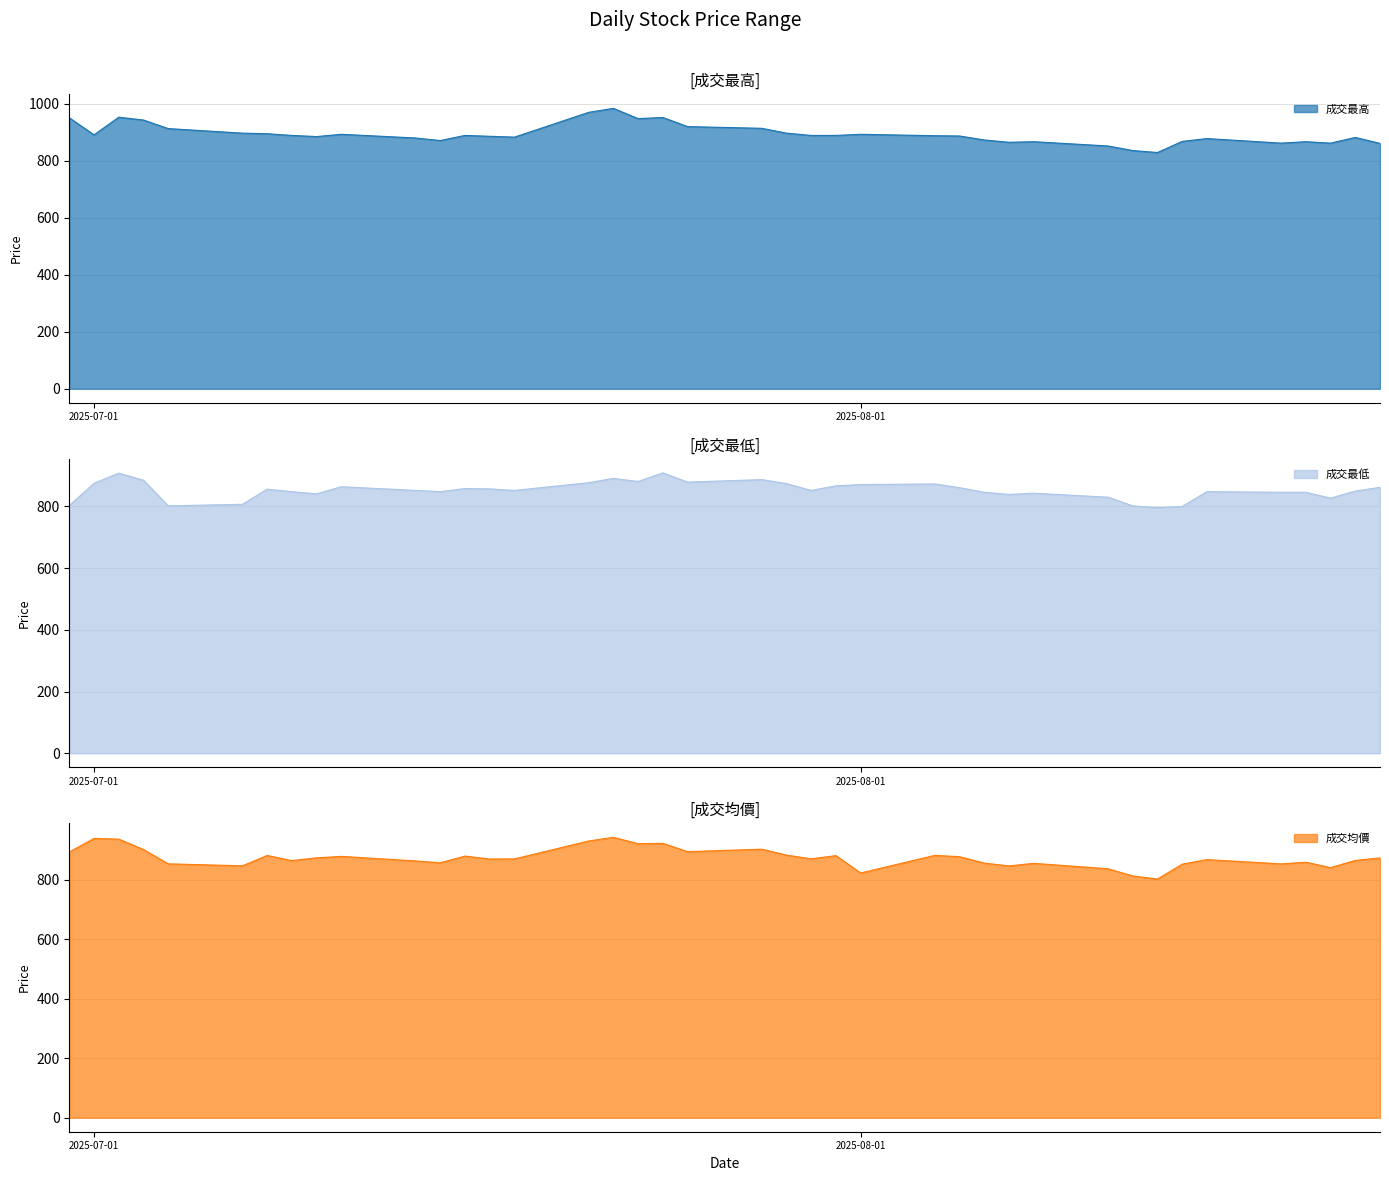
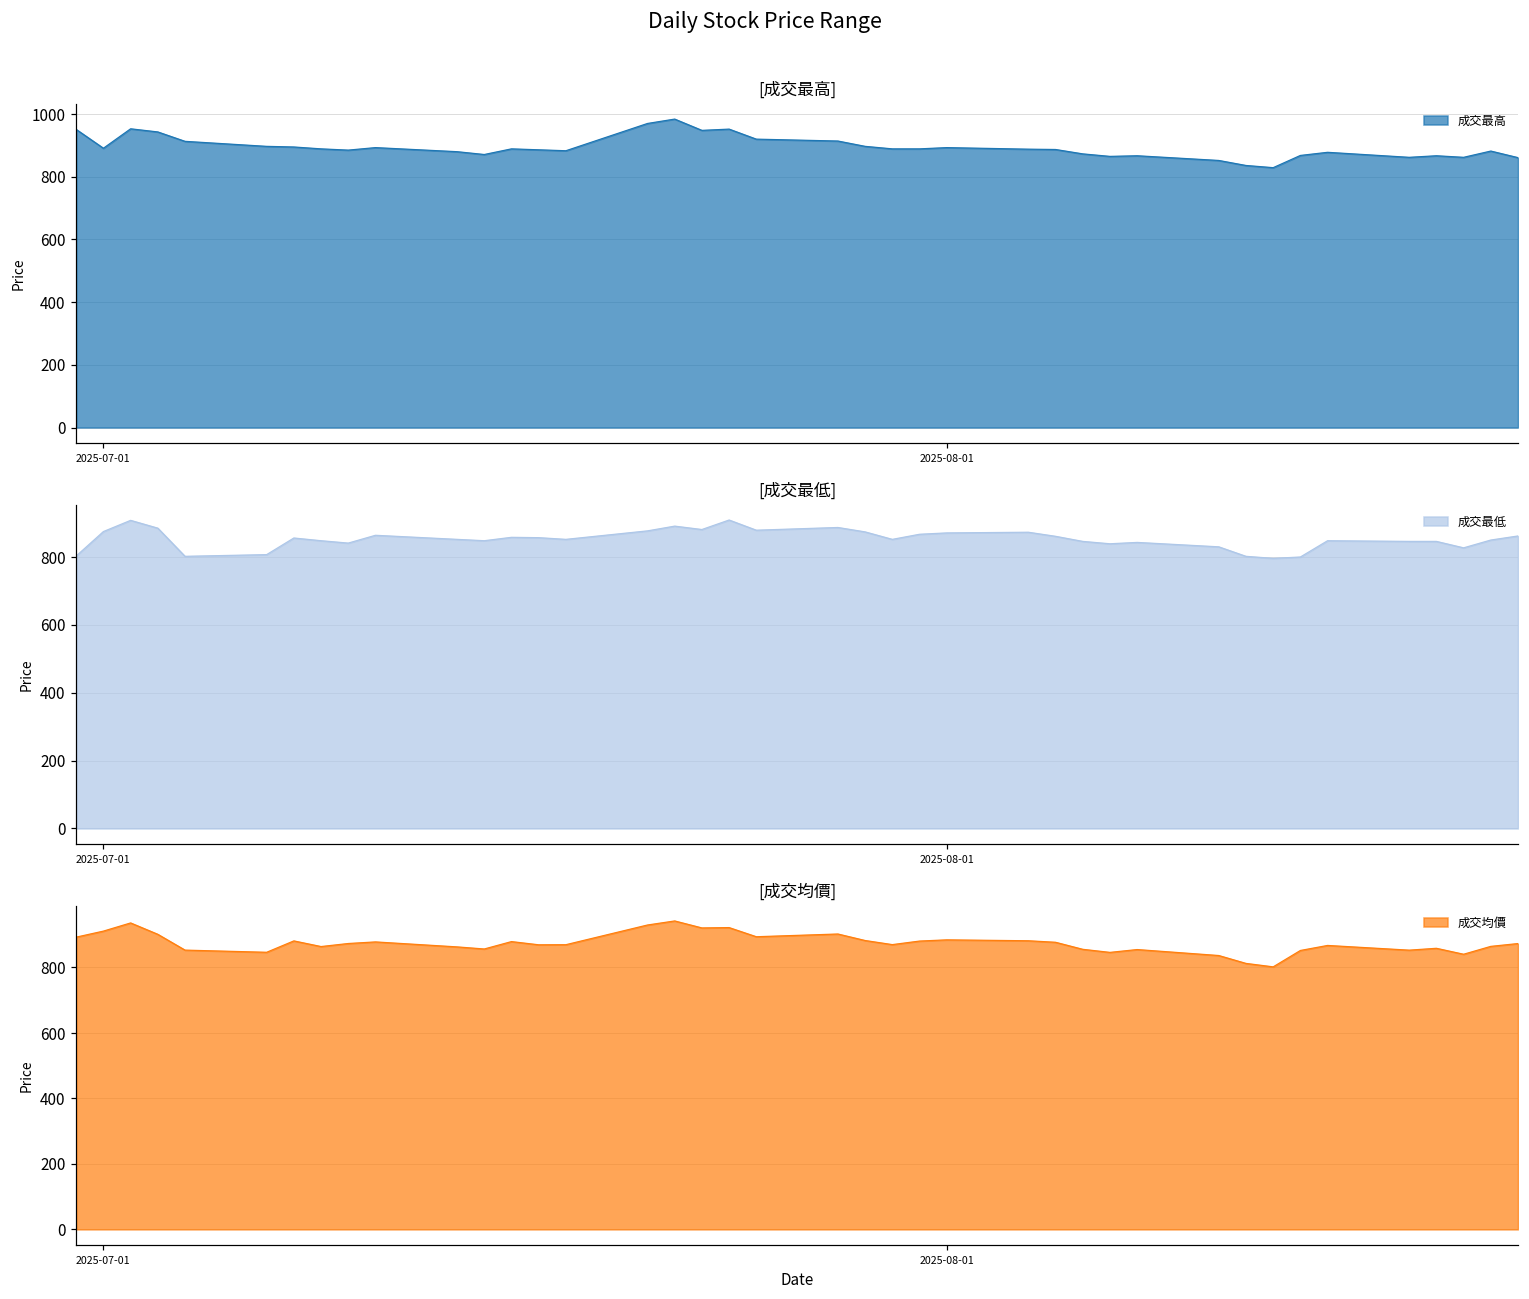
  {
    "[成交最高]": {
      "2025-07-01": 890,
      "2025-08-01": 890
    },
    "[成交最低]": {
      "2025-07-01": 880,
      "2025-08-01": 870
    },
    "[成交均價]": {
-     "2025-07-01": 940,
-     "2025-08-01": 820
+     "2025-07-01": 910,
+     "2025-08-01": 880
    }
  }
